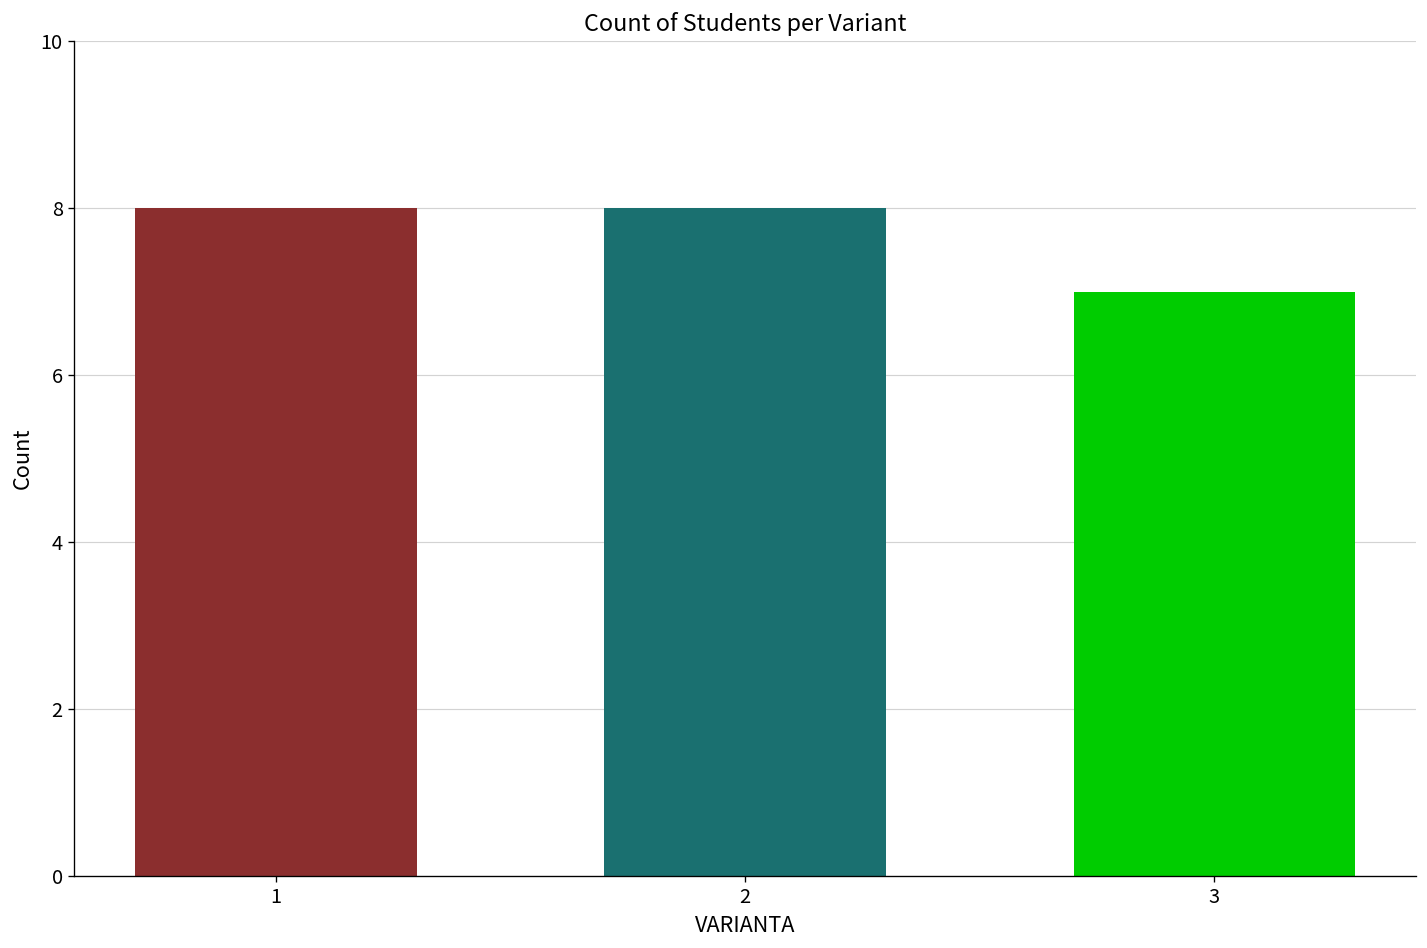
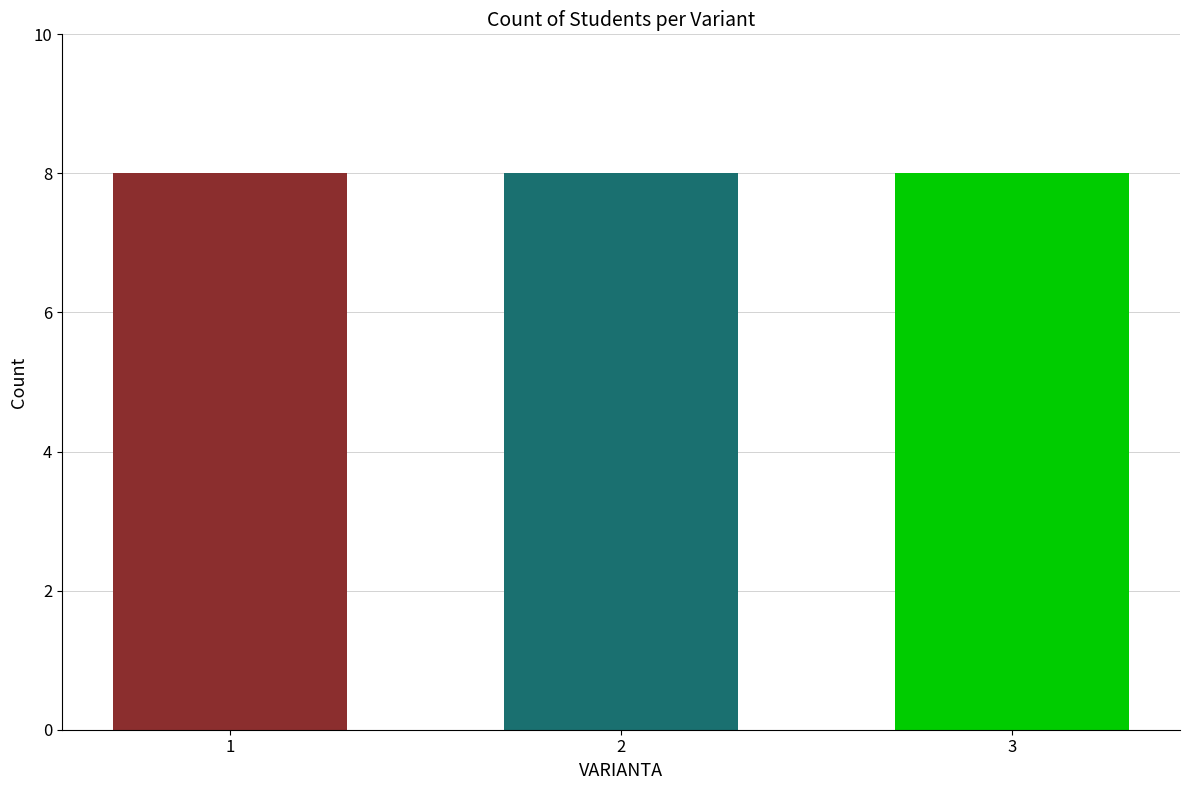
  {
    "1": 8,
    "2": 8,
-   "3": 7
+   "3": 8
  }
